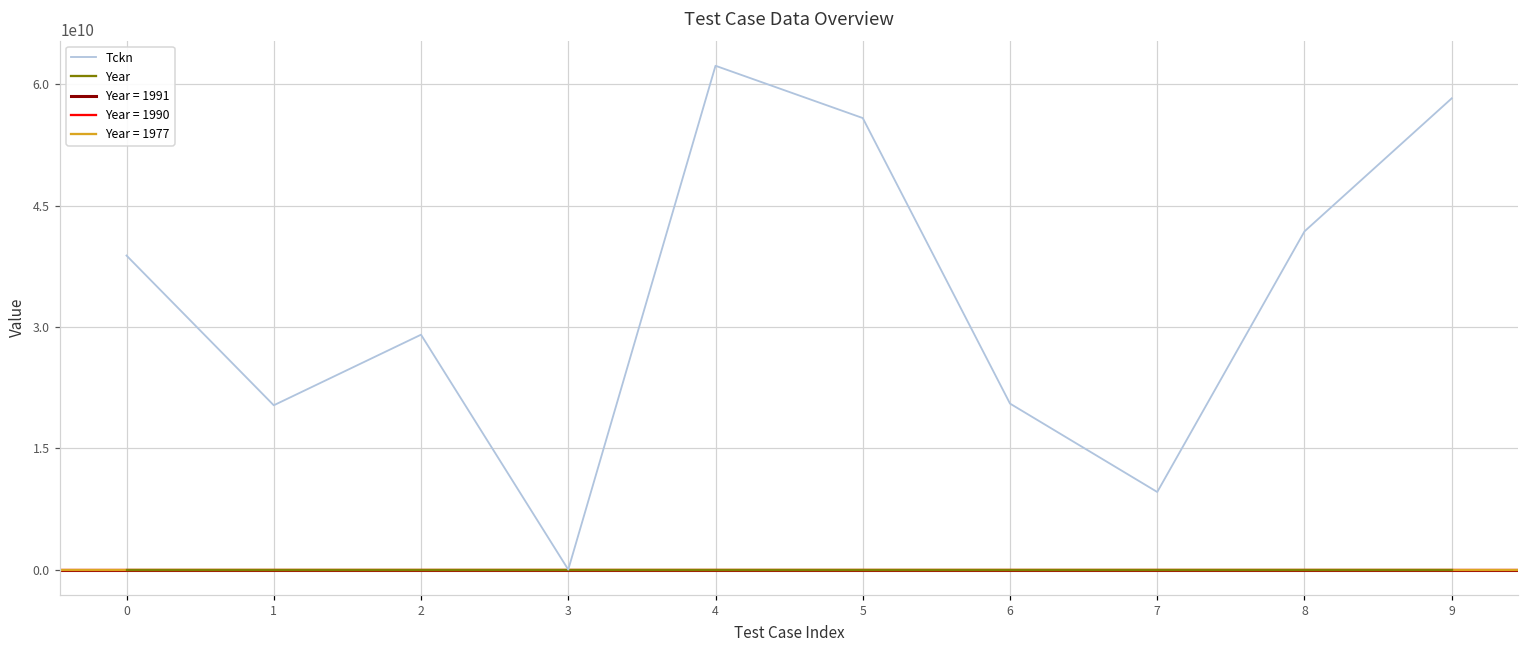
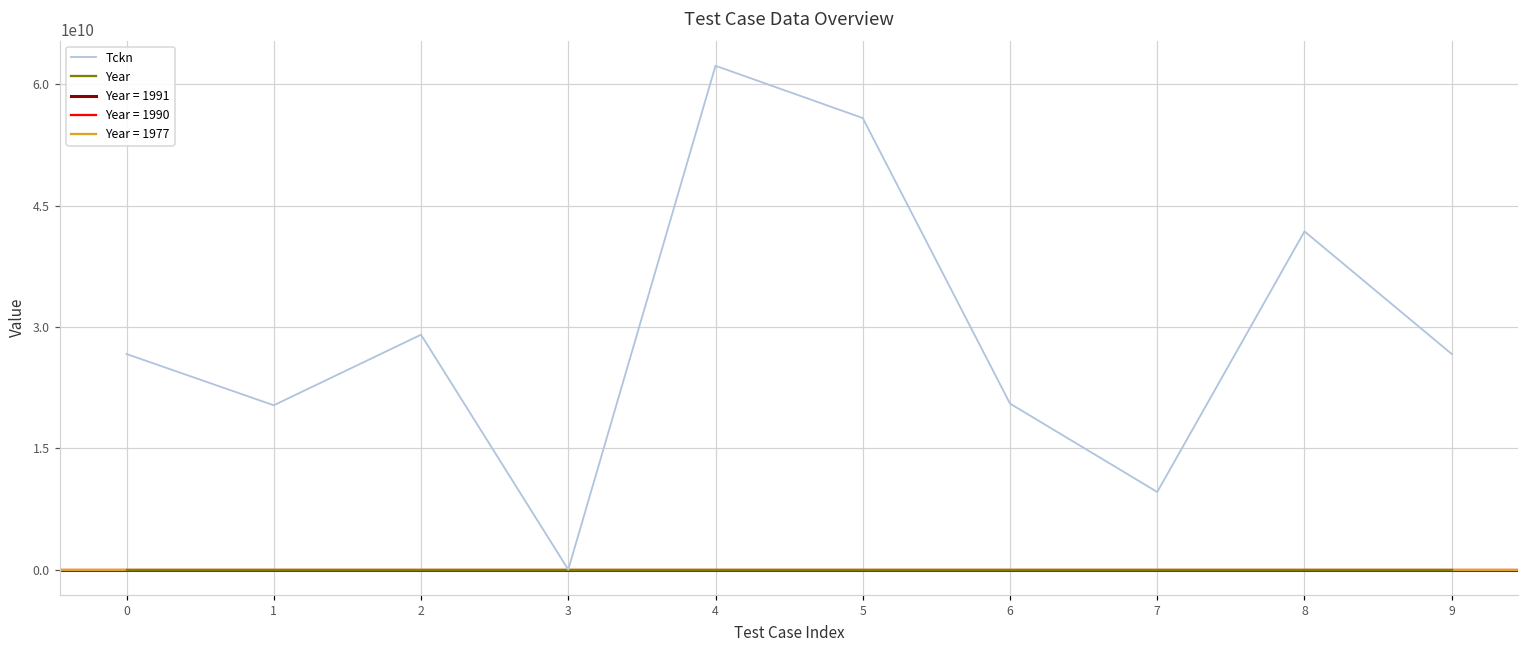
  {
    "Tckn": {
-     "0": 39000000000,
+     "0": 27000000000,
      "1": 20000000000,
      "2": 29000000000,
      "4": 62000000000,
      "5": 56000000000,
      "6": 21000000000,
      "7": 10000000000,
      "8": 42000000000,
-     "9": 58000000000
+     "9": 27000000000
    },
    "Year": {
      "0": 0,
      "1": 0,
      "2": 0,
      "4": 0,
      "5": 0,
      "6": 0,
      "7": 0,
      "8": 0,
      "9": 0
    }
  }
